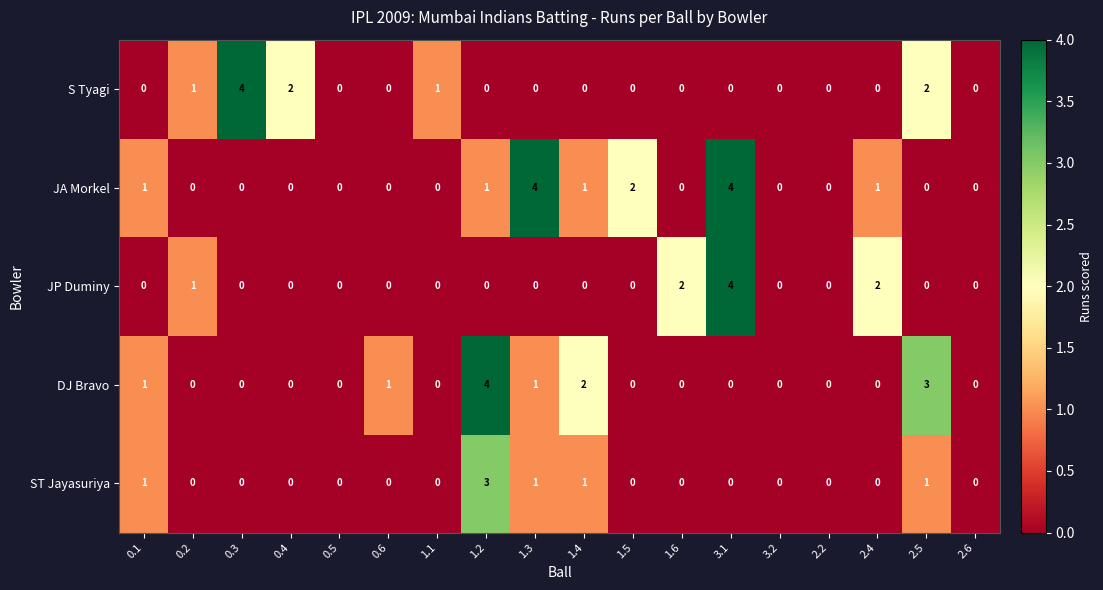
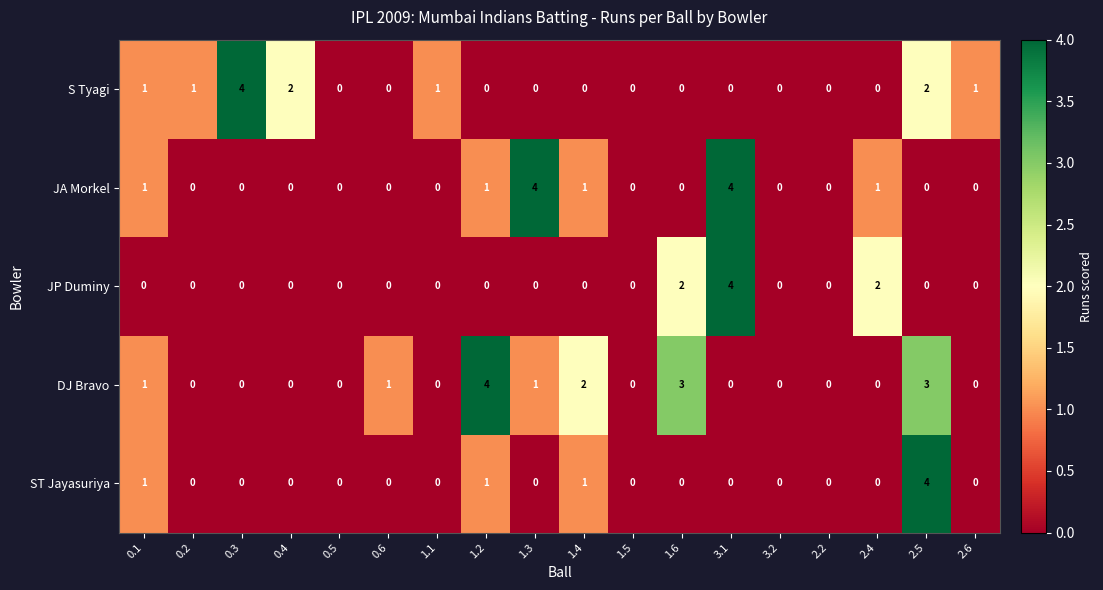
  {
    "S Tyagi": {
-     "0.1": 0,
+     "0.1": 1,
      "0.2": 1,
      "0.3": 4,
      "0.4": 2,
      "0.5": 0,
      "0.6": 0,
      "1.1": 1,
      "1.2": 0,
      "1.3": 0,
      "1.4": 0,
      "1.5": 0,
      "1.6": 0,
      "3.1": 0,
      "3.2": 0,
      "2.2": 0,
      "2.4": 0,
      "2.5": 2,
-     "2.6": 0
+     "2.6": 1
    },
    "JA Morkel": {
      "0.1": 1,
      "0.2": 0,
      "0.3": 0,
      "0.4": 0,
      "0.5": 0,
      "0.6": 0,
      "1.1": 0,
      "1.2": 1,
      "1.3": 4,
      "1.4": 1,
-     "1.5": 2,
+     "1.5": 0,
      "1.6": 0,
      "3.1": 4,
      "3.2": 0,
      "2.2": 0,
      "2.4": 1,
      "2.5": 0,
      "2.6": 0
    },
    "JP Duminy": {
      "0.1": 0,
-     "0.2": 1,
+     "0.2": 0,
      "0.3": 0,
      "0.4": 0,
      "0.5": 0,
      "0.6": 0,
      "1.1": 0,
      "1.2": 0,
      "1.3": 0,
      "1.4": 0,
      "1.5": 0,
      "1.6": 2,
      "3.1": 4,
      "3.2": 0,
      "2.2": 0,
      "2.4": 2,
      "2.5": 0,
      "2.6": 0
    },
    "DJ Bravo": {
      "0.1": 1,
      "0.2": 0,
      "0.3": 0,
      "0.4": 0,
      "0.5": 0,
      "0.6": 1,
      "1.1": 0,
      "1.2": 4,
      "1.3": 1,
      "1.4": 2,
      "1.5": 0,
-     "1.6": 0,
+     "1.6": 3,
      "3.1": 0,
      "3.2": 0,
      "2.2": 0,
      "2.4": 0,
      "2.5": 3,
      "2.6": 0
    },
    "ST Jayasuriya": {
      "0.1": 1,
      "0.2": 0,
      "0.3": 0,
      "0.4": 0,
      "0.5": 0,
      "0.6": 0,
      "1.1": 0,
-     "1.2": 3,
-     "1.3": 1,
+     "1.2": 1,
+     "1.3": 0,
      "1.4": 1,
      "1.5": 0,
      "1.6": 0,
      "3.1": 0,
      "3.2": 0,
      "2.2": 0,
      "2.4": 0,
-     "2.5": 1,
+     "2.5": 4,
      "2.6": 0
    }
  }
